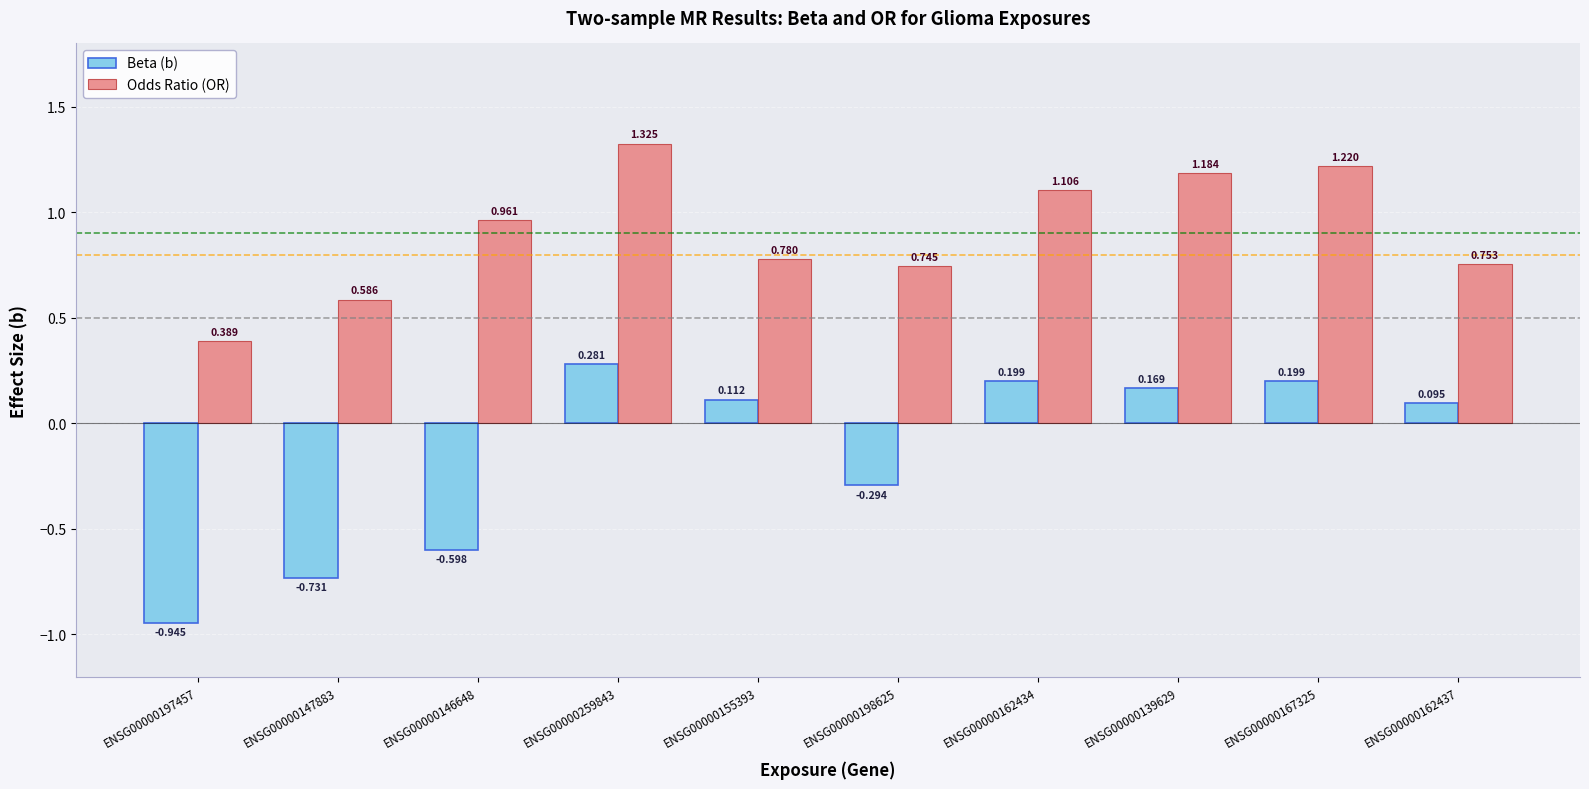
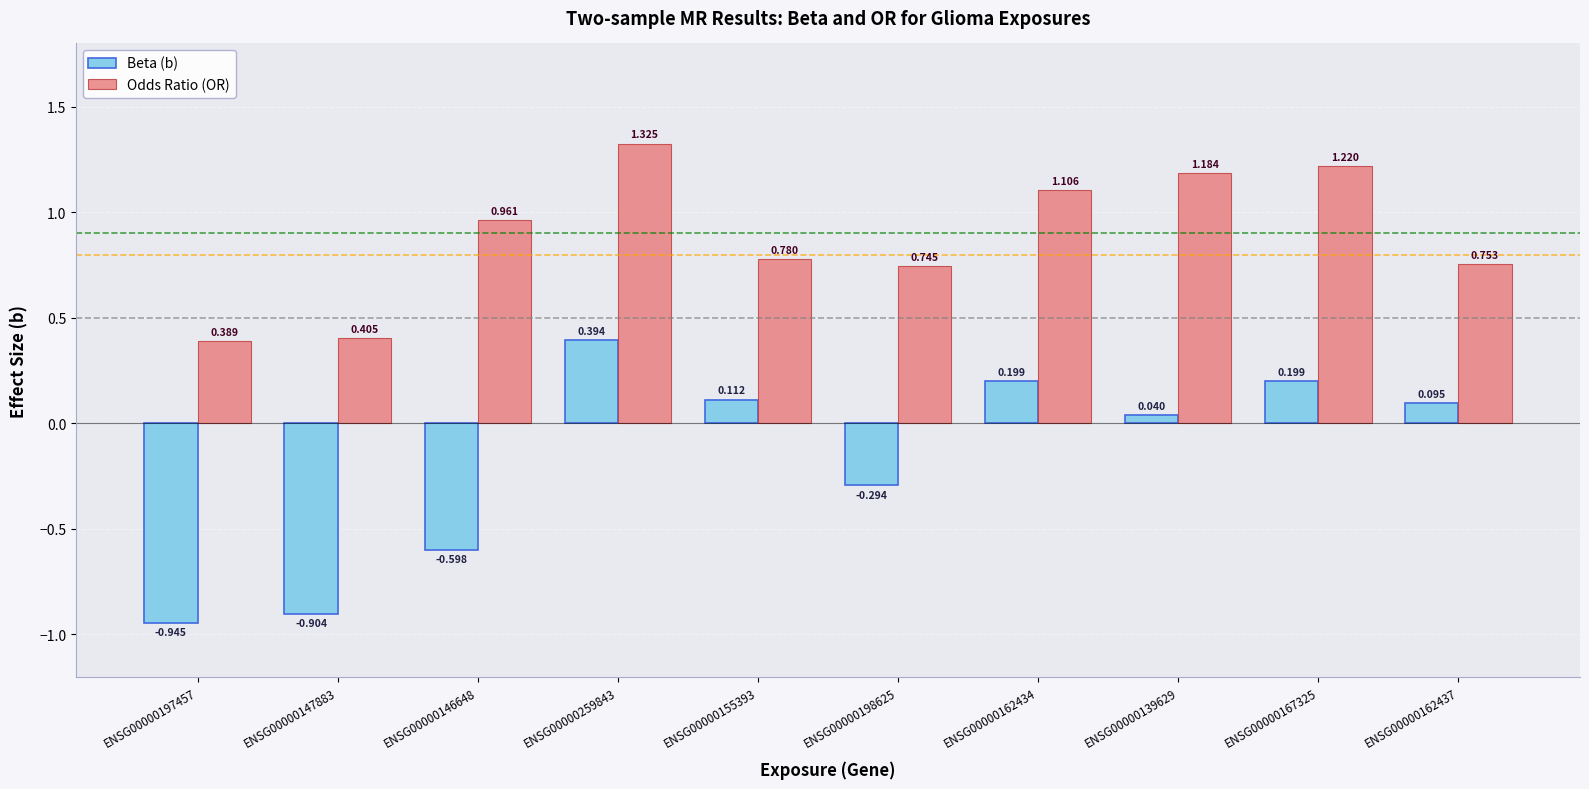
  {
    "Beta (b)": {
      "ENSG00000197457": -0.945,
-     "ENSG00000147883": -0.731,
+     "ENSG00000147883": -0.904,
      "ENSG00000146648": -0.598,
-     "ENSG00000259843": 0.281,
+     "ENSG00000259843": 0.394,
      "ENSG00000155393": 0.112,
      "ENSG00000198625": -0.294,
      "ENSG00000162434": 0.199,
-     "ENSG00000139629": 0.169,
+     "ENSG00000139629": 0.040,
      "ENSG00000167325": 0.199,
      "ENSG00000162437": 0.095
    },
    "Odds Ratio (OR)": {
      "ENSG00000197457": 0.389,
-     "ENSG00000147883": 0.586,
+     "ENSG00000147883": 0.405,
      "ENSG00000146648": 0.961,
      "ENSG00000259843": 1.325,
      "ENSG00000155393": 0.780,
      "ENSG00000198625": 0.745,
      "ENSG00000162434": 1.106,
      "ENSG00000139629": 1.184,
      "ENSG00000167325": 1.220,
      "ENSG00000162437": 0.753
    }
  }
